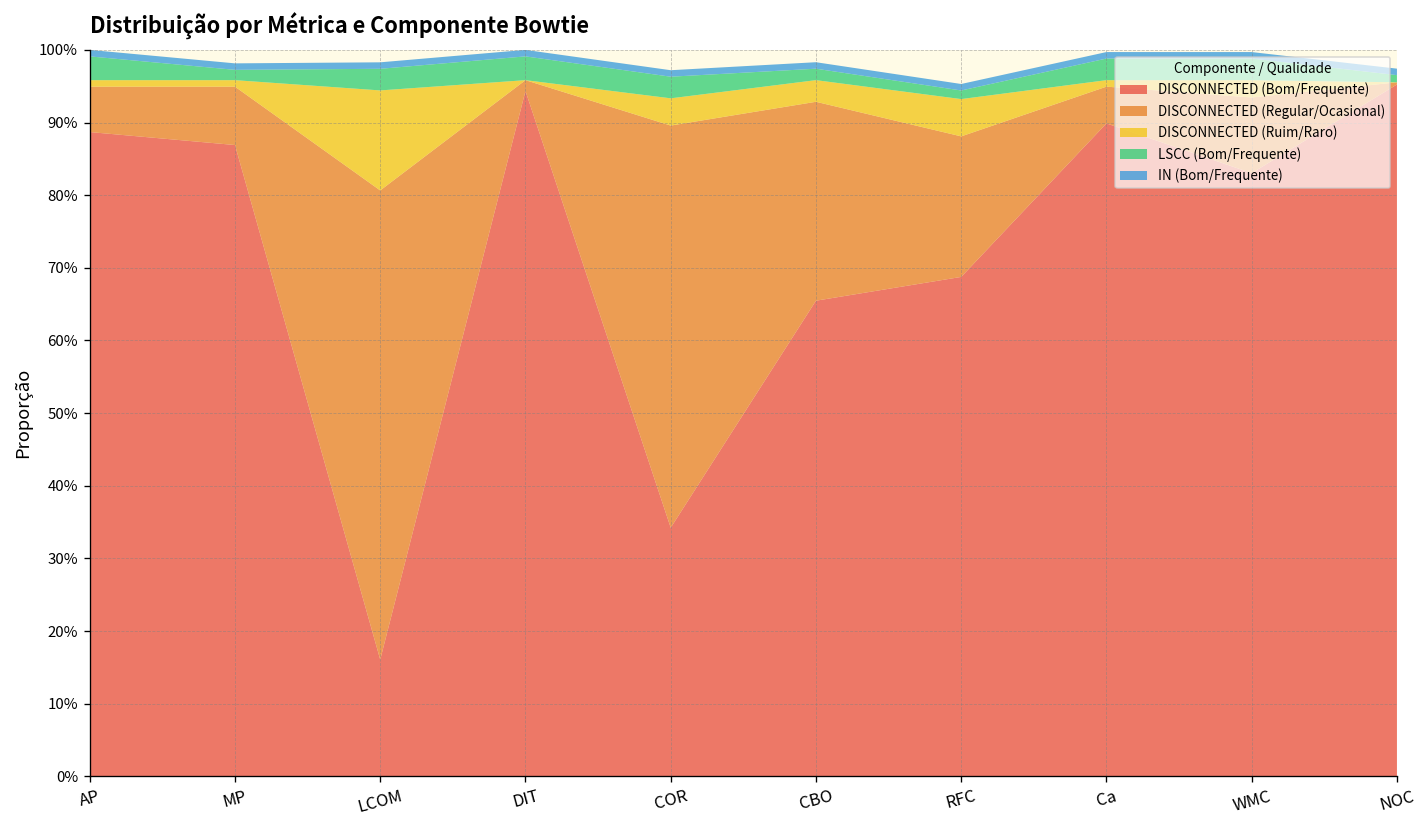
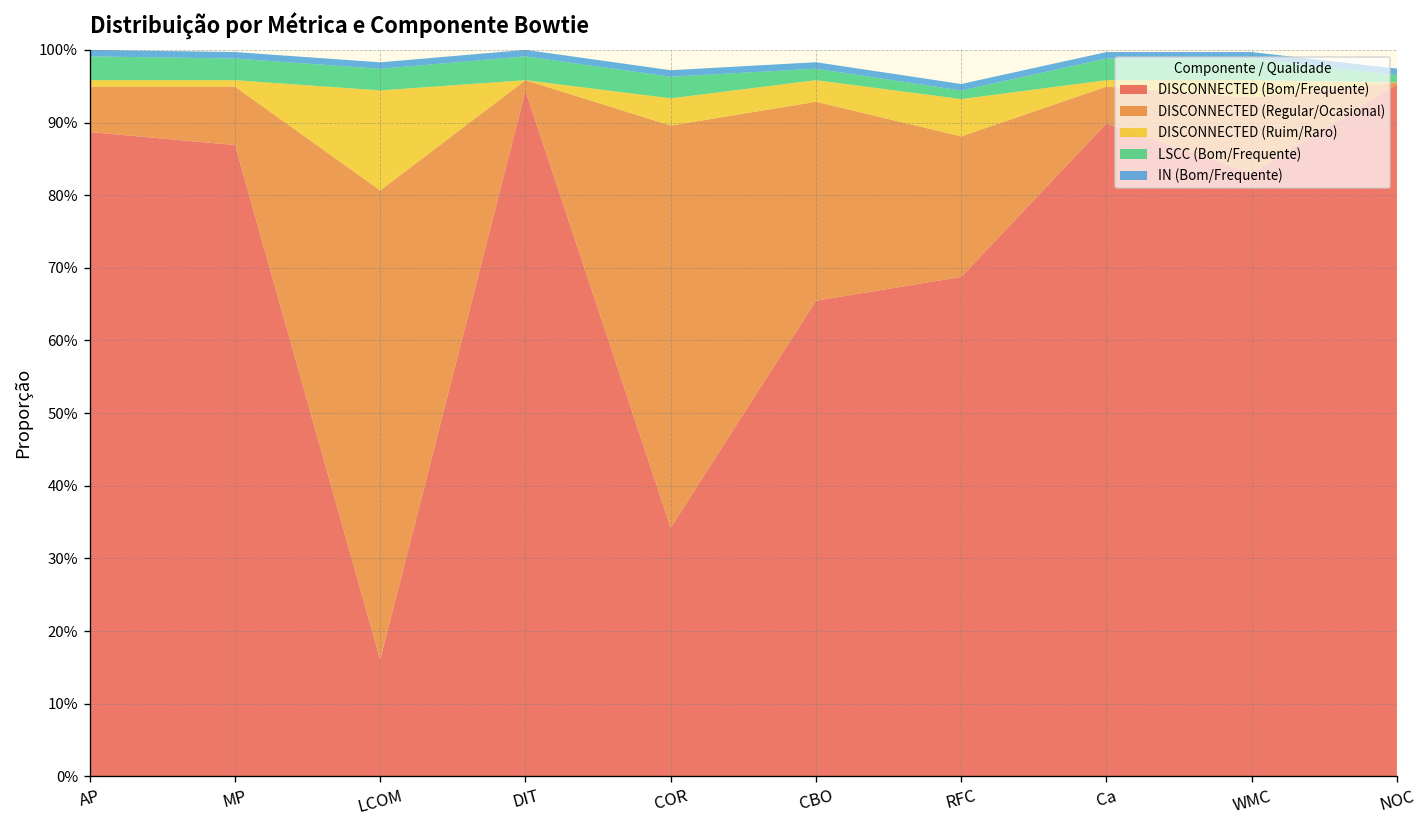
  {
    "DISCONNECTED (Ruim/Raro)": {
      "AP": "1%",
      "MP": "1%",
      "LCOM": "14%",
      "COR": "4%",
      "CBO": "3%",
      "RFC": "5%",
      "Ca": "1%"
    },
    "LSCC (Bom/Frequente)": {
      "AP": "3%",
-     "MP": "1%",
+     "MP": "3%",
      "LCOM": "3%",
      "DIT": "3%",
      "COR": "3%",
      "CBO": "2%",
      "RFC": "1%",
      "Ca": "3%",
      "NOC": "1%"
    },
    "IN (Bom/Frequente)": {
      "AP": "1%",
      "MP": "1%",
      "LCOM": "1%",
      "DIT": "1%",
      "COR": "1%",
      "CBO": "1%",
      "RFC": "1%",
      "Ca": "1%",
      "WMC": "1%",
      "NOC": "1%"
    }
  }
